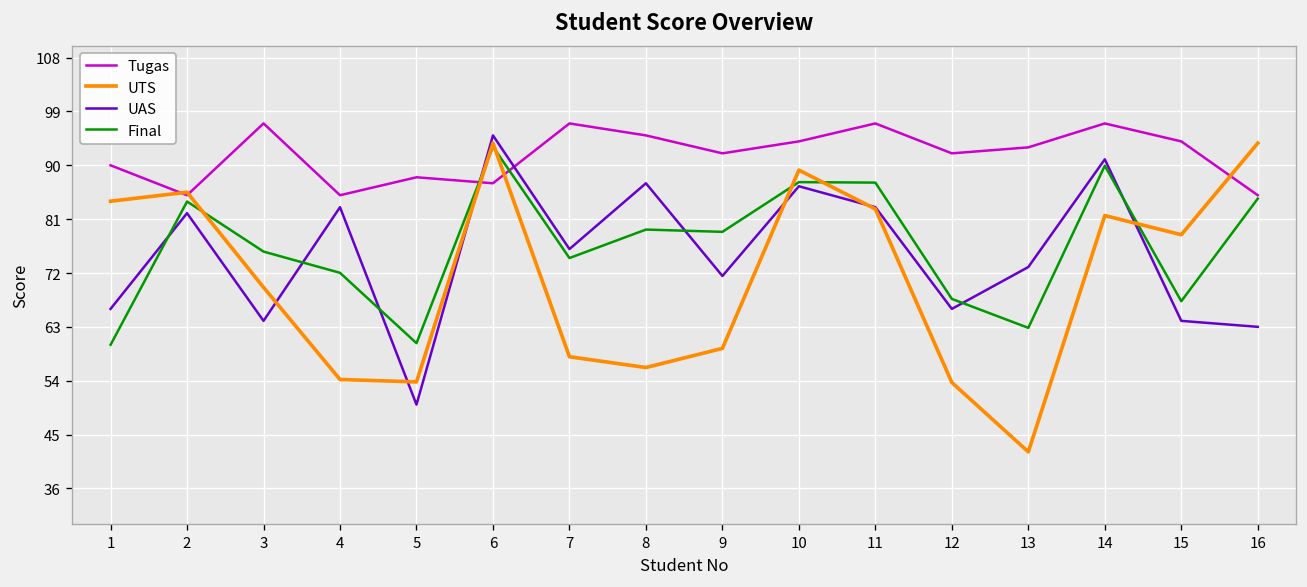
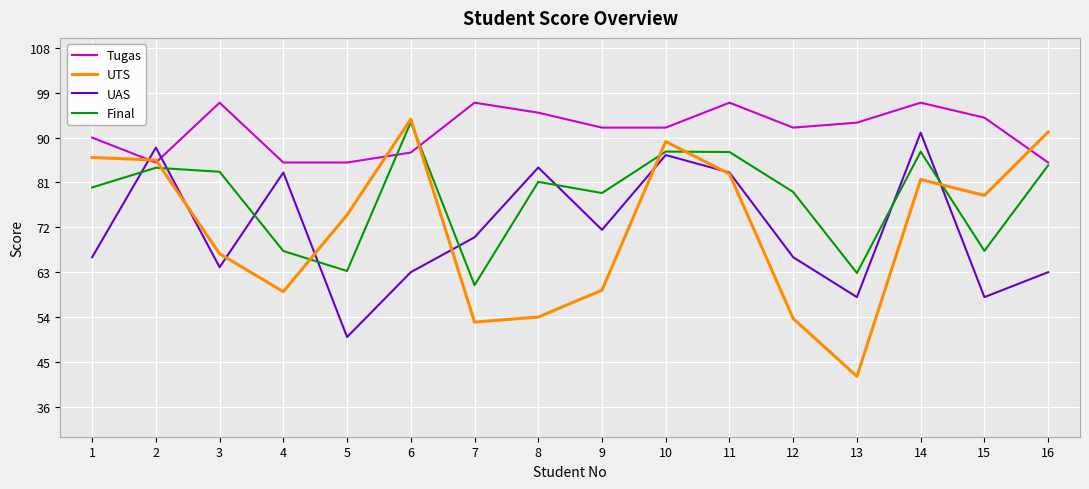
  {
    "Tugas": {
      "1": 90,
      "3": 97,
      "4": 85,
-     "5": 88,
+     "5": 85,
      "6": 87,
      "7": 97,
      "8": 95,
      "9": 92,
-     "10": 94,
+     "10": 92,
      "11": 97,
      "12": 92,
      "13": 93,
      "14": 97,
      "15": 94,
      "16": 85
    },
    "UTS": {
-     "1": 84,
-     "3": 70,
-     "4": 54,
-     "5": 54,
+     "1": 86,
+     "3": 67,
+     "4": 59,
+     "5": 75,
      "6": 94,
-     "7": 58,
-     "8": 56,
+     "7": 53,
+     "8": 54,
      "9": 59,
      "10": 89,
      "12": 54,
      "13": 42,
      "14": 82,
      "15": 78,
-     "16": 94
+     "16": 91
    },
    "UAS": {
      "1": 66,
-     "2": 82,
+     "2": 88,
      "3": 64,
      "4": 83,
      "5": 50,
-     "6": 95,
-     "7": 76,
-     "8": 87,
+     "6": 63,
+     "7": 70,
+     "8": 84,
      "9": 72,
      "10": 87,
      "12": 66,
-     "13": 73,
+     "13": 58,
      "14": 91,
-     "15": 64,
+     "15": 58,
      "16": 63
    },
    "Final": {
-     "1": 60,
+     "1": 80,
      "2": 84,
-     "3": 76,
-     "4": 72,
-     "5": 60,
+     "3": 83,
+     "4": 67,
+     "5": 63,
      "6": 93,
-     "7": 75,
-     "8": 79,
+     "7": 60,
+     "8": 81,
      "9": 79,
      "10": 87,
      "11": 87,
-     "12": 68,
+     "12": 79,
      "13": 63,
-     "14": 90,
+     "14": 87,
      "15": 67,
      "16": 84
    }
  }
